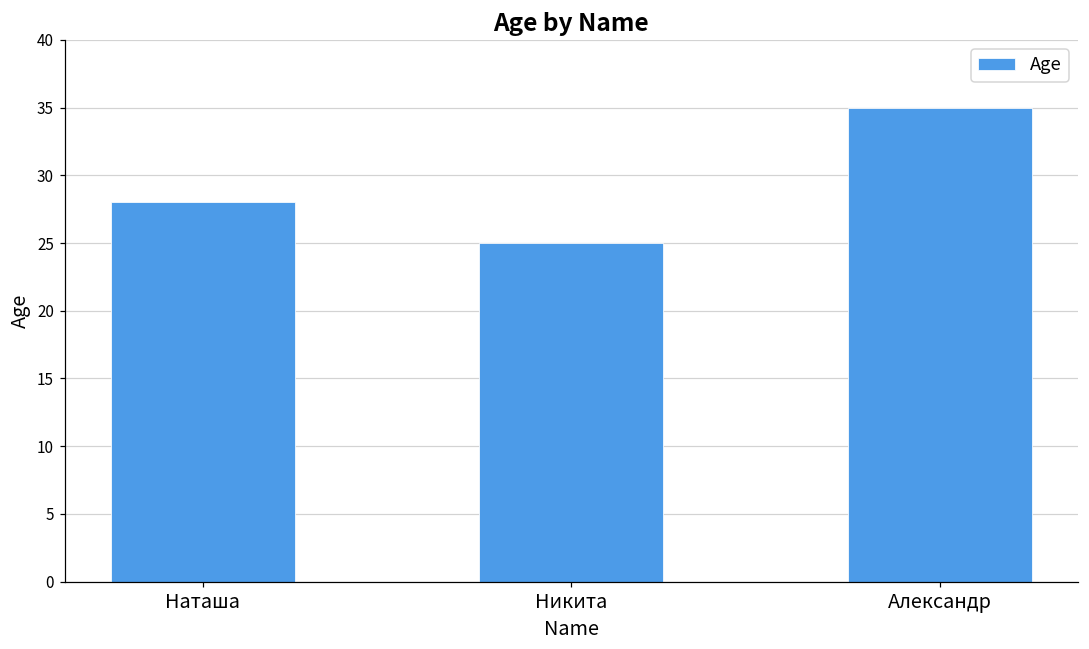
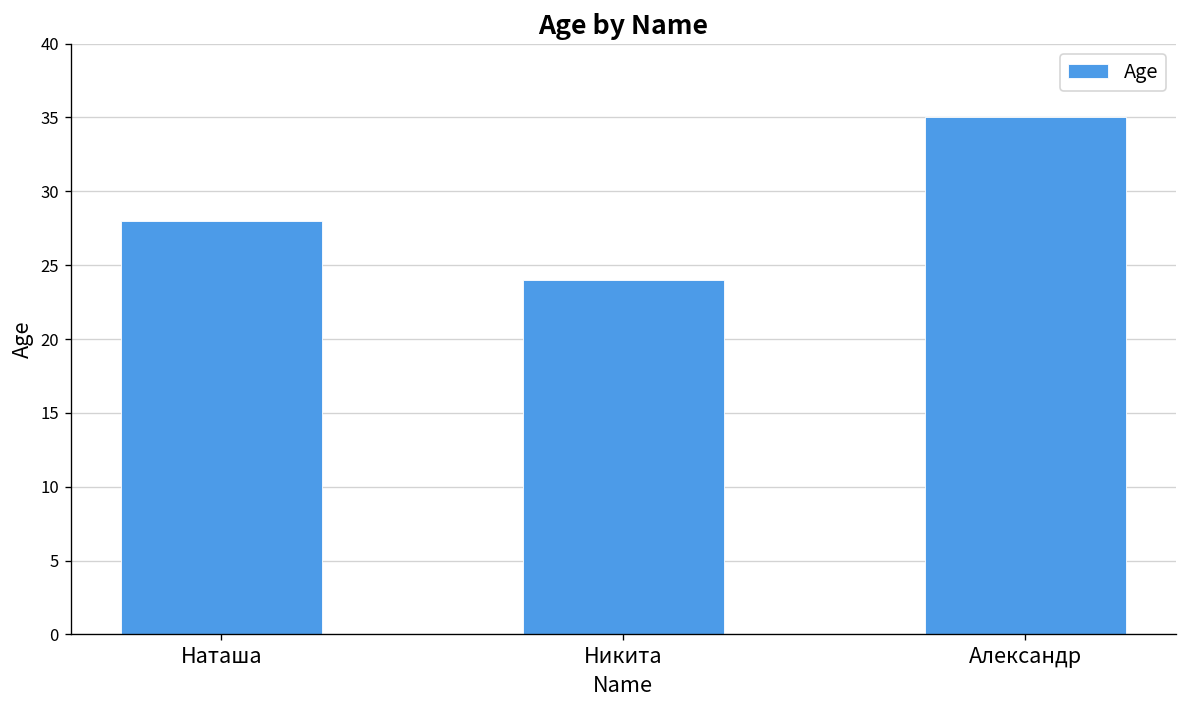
  {
    "Наташа": 28,
-   "Никита": 25,
+   "Никита": 24,
    "Александр": 35
  }
